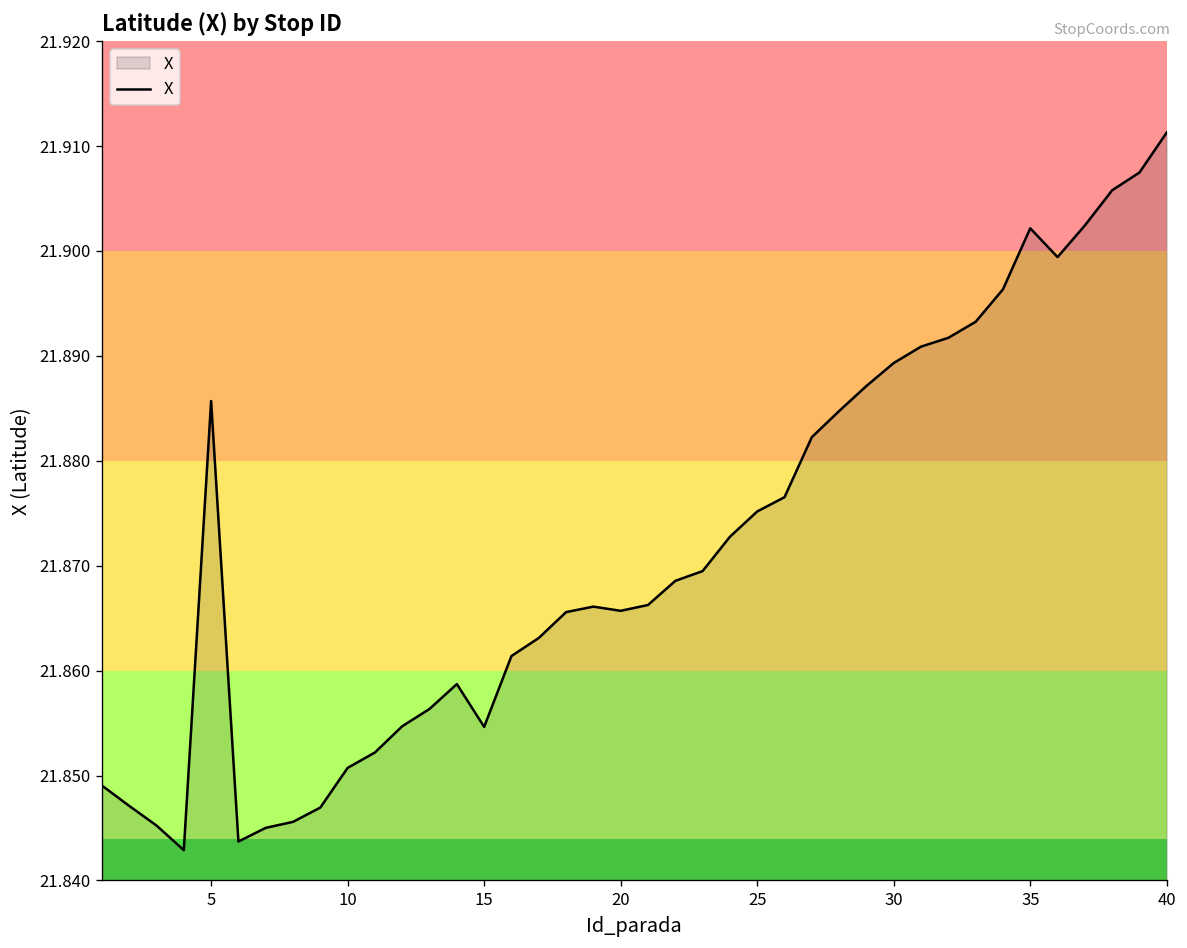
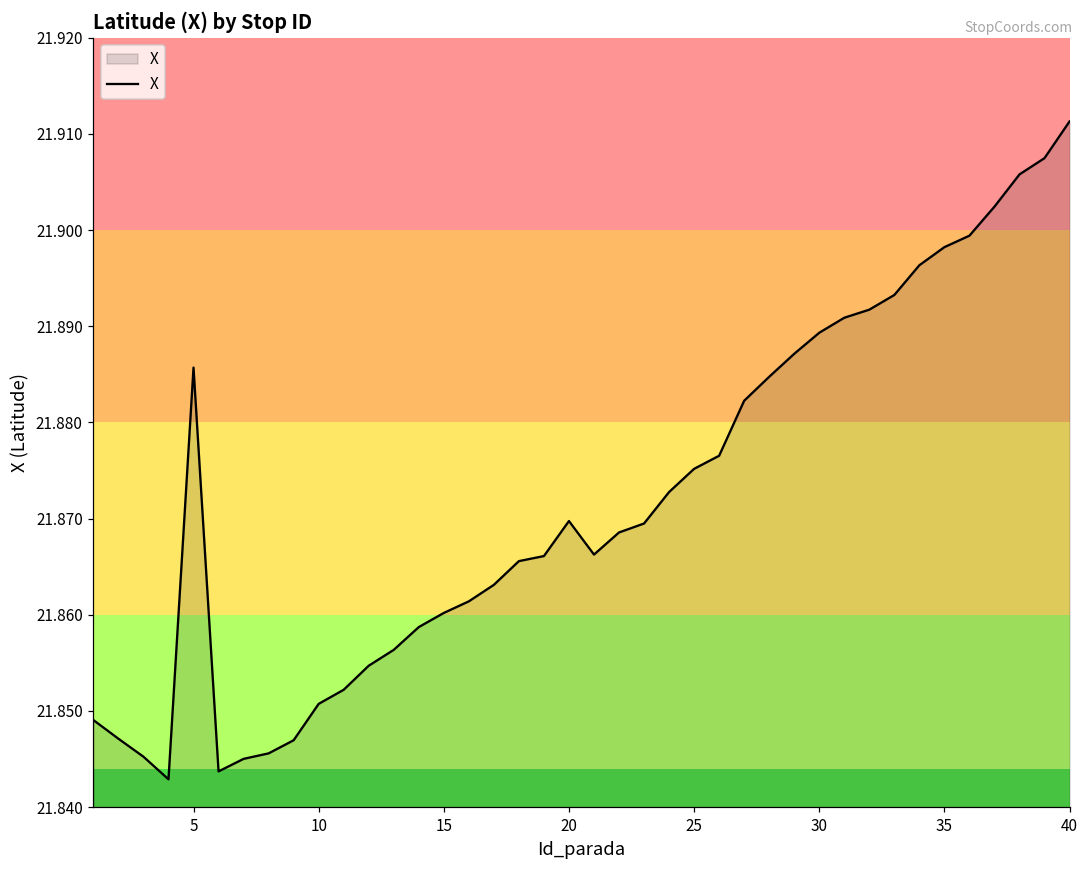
  {
    "5": 21.886,
    "10": 21.851,
-   "15": 21.855,
-   "20": 21.866,
+   "15": 21.860,
+   "20": 21.870,
    "25": 21.875,
    "30": 21.889,
-   "35": 21.902,
+   "35": 21.898,
    "40": 21.911
  }
